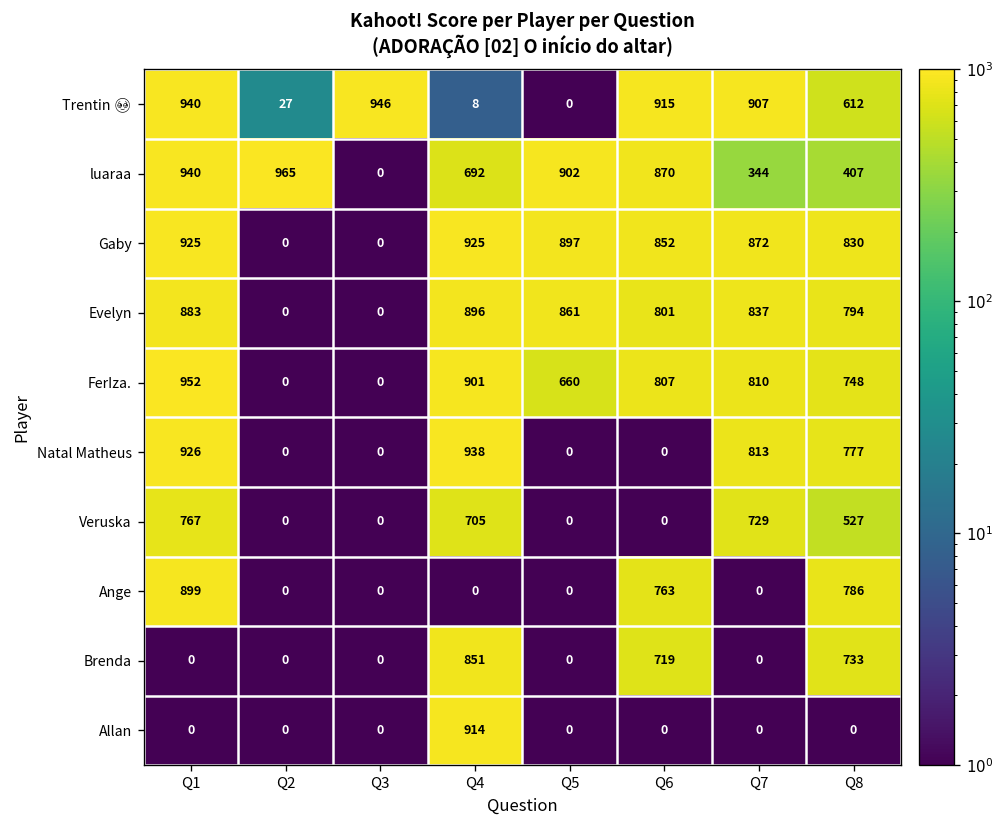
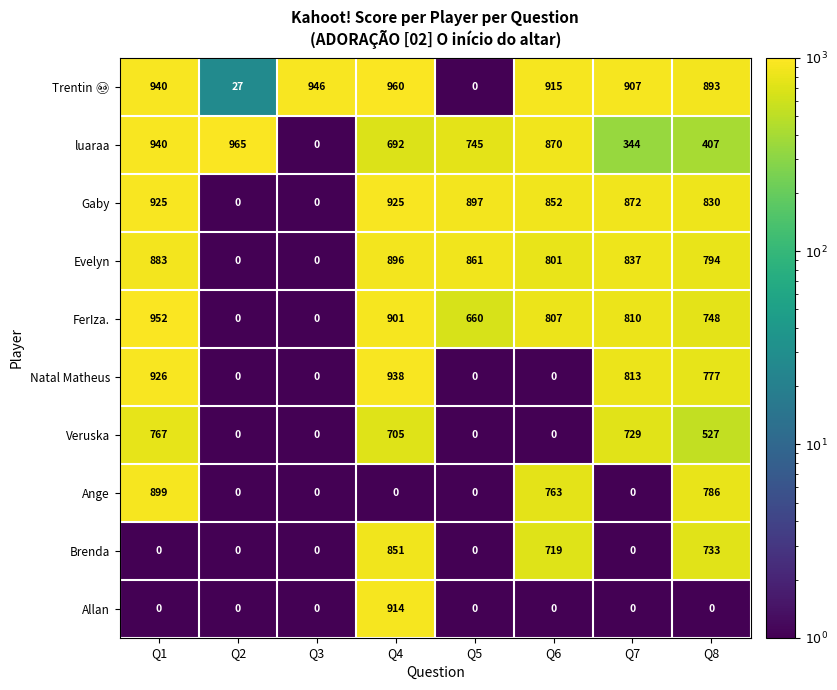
  {
    "Trentin 🥹": {
      "Q1": 940,
      "Q2": 27,
      "Q3": 946,
-     "Q4": 8,
+     "Q4": 960,
      "Q5": 0,
      "Q6": 915,
      "Q7": 907,
-     "Q8": 612
+     "Q8": 893
    },
    "luaraa": {
      "Q1": 940,
      "Q2": 965,
      "Q3": 0,
      "Q4": 692,
-     "Q5": 902,
+     "Q5": 745,
      "Q6": 870,
      "Q7": 344,
      "Q8": 407
    },
    "Gaby": {
      "Q1": 925,
      "Q2": 0,
      "Q3": 0,
      "Q4": 925,
      "Q5": 897,
      "Q6": 852,
      "Q7": 872,
      "Q8": 830
    },
    "Evelyn": {
      "Q1": 883,
      "Q2": 0,
      "Q3": 0,
      "Q4": 896,
      "Q5": 861,
      "Q6": 801,
      "Q7": 837,
      "Q8": 794
    },
    "FerIza.": {
      "Q1": 952,
      "Q2": 0,
      "Q3": 0,
      "Q4": 901,
      "Q5": 660,
      "Q6": 807,
      "Q7": 810,
      "Q8": 748
    },
    "Natal Matheus": {
      "Q1": 926,
      "Q2": 0,
      "Q3": 0,
      "Q4": 938,
      "Q5": 0,
      "Q6": 0,
      "Q7": 813,
      "Q8": 777
    },
    "Veruska": {
      "Q1": 767,
      "Q2": 0,
      "Q3": 0,
      "Q4": 705,
      "Q5": 0,
      "Q6": 0,
      "Q7": 729,
      "Q8": 527
    },
    "Ange": {
      "Q1": 899,
      "Q2": 0,
      "Q3": 0,
      "Q4": 0,
      "Q5": 0,
      "Q6": 763,
      "Q7": 0,
      "Q8": 786
    },
    "Brenda": {
      "Q1": 0,
      "Q2": 0,
      "Q3": 0,
      "Q4": 851,
      "Q5": 0,
      "Q6": 719,
      "Q7": 0,
      "Q8": 733
    },
    "Allan": {
      "Q1": 0,
      "Q2": 0,
      "Q3": 0,
      "Q4": 914,
      "Q5": 0,
      "Q6": 0,
      "Q7": 0,
      "Q8": 0
    }
  }
